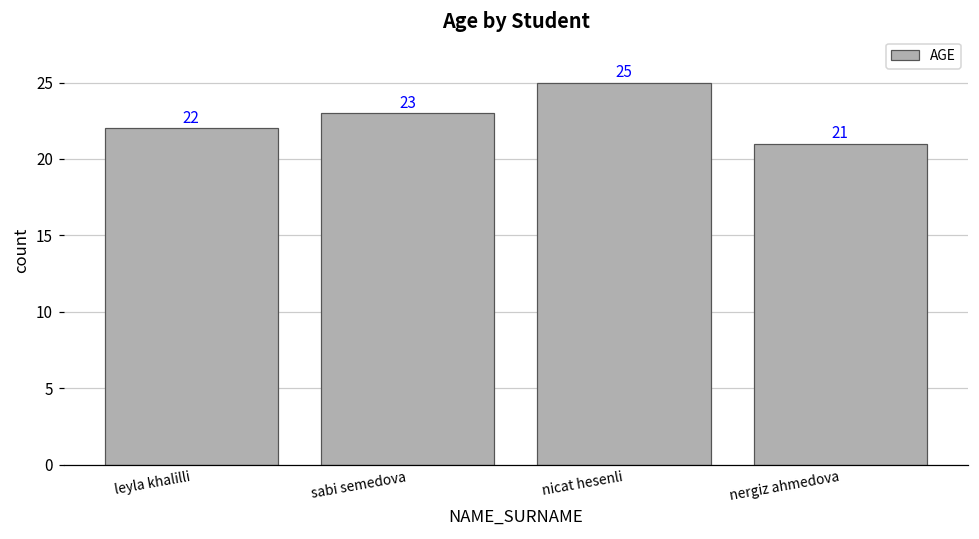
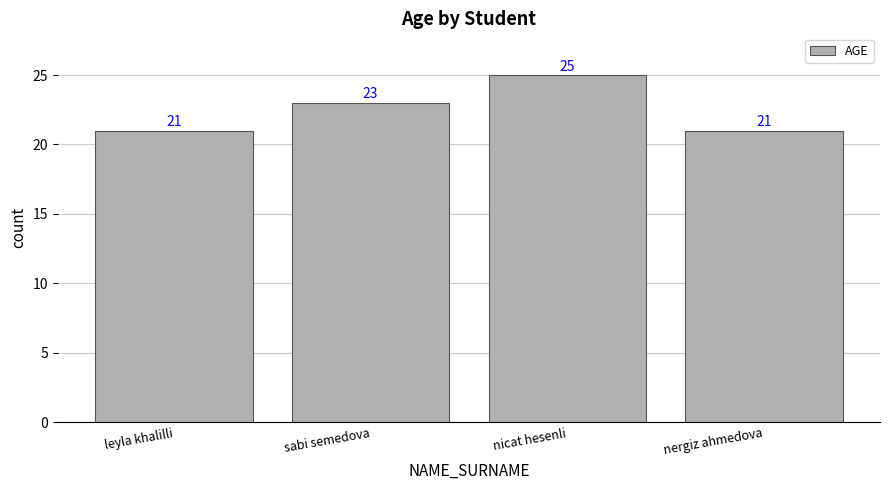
  {
-   "leyla khalilli": 22,
+   "leyla khalilli": 21,
    "sabi semedova": 23,
    "nicat hesenli": 25,
    "nergiz ahmedova": 21
  }
